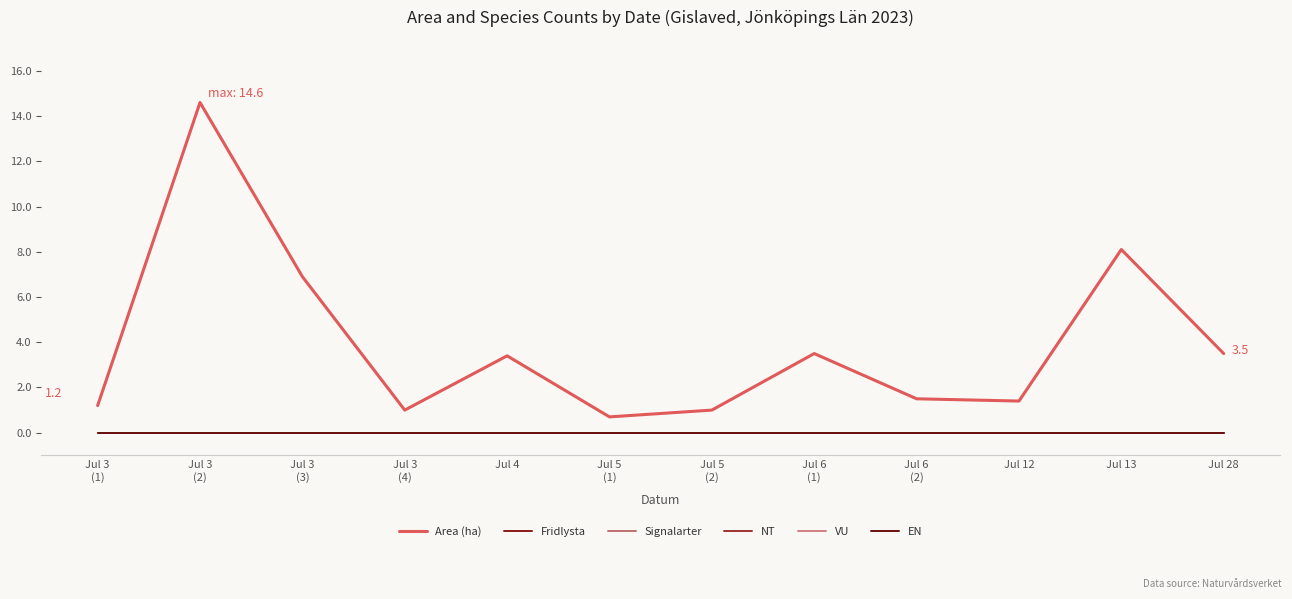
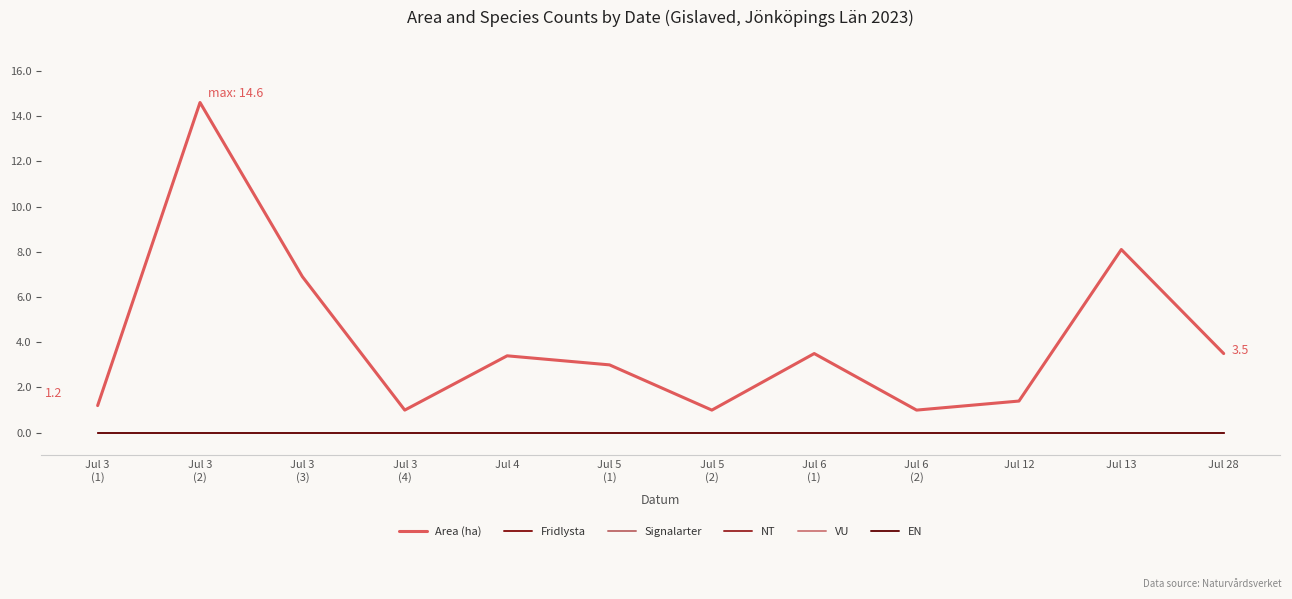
  {
    "Area (ha)": {
      "Jul 3 (1)": 1.2,
      "Jul 3 (3)": 6.9,
      "Jul 3 (4)": 1.0,
      "Jul 4": 3.4,
-     "Jul 5 (1)": 0.7,
+     "Jul 5 (1)": 3.0,
      "Jul 5 (2)": 1.0,
      "Jul 6 (1)": 3.5,
-     "Jul 6 (2)": 1.5,
+     "Jul 6 (2)": 1.0,
      "Jul 12": 1.4,
      "Jul 13": 8.1
    },
    "EN": {
      "Jul 3 (1)": 0.0,
      "Jul 3 (2)": 0.0,
      "Jul 3 (3)": 0.0,
      "Jul 3 (4)": 0.0,
      "Jul 4": 0.0,
      "Jul 5 (1)": 0.0,
      "Jul 5 (2)": 0.0,
      "Jul 6 (1)": 0.0,
      "Jul 6 (2)": 0.0,
      "Jul 12": 0.0,
      "Jul 13": 0.0,
      "Jul 28": 0.0
    }
  }
